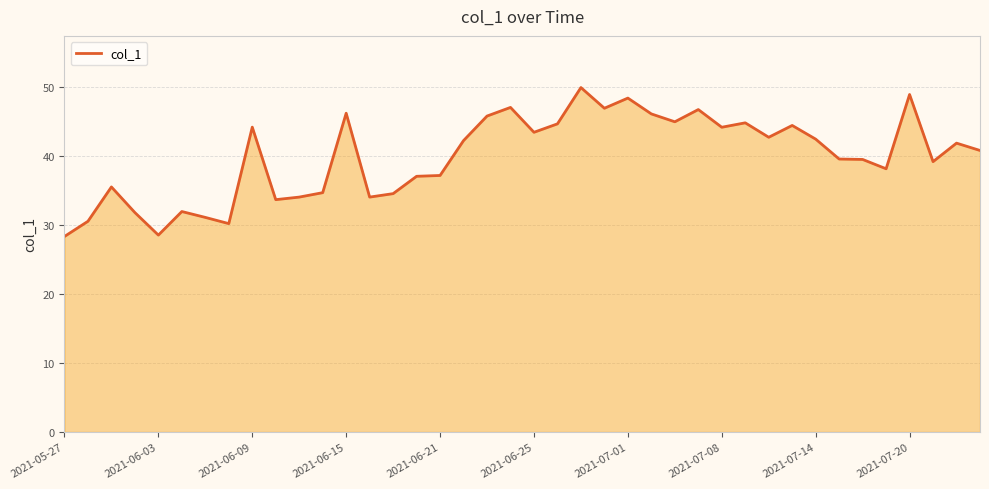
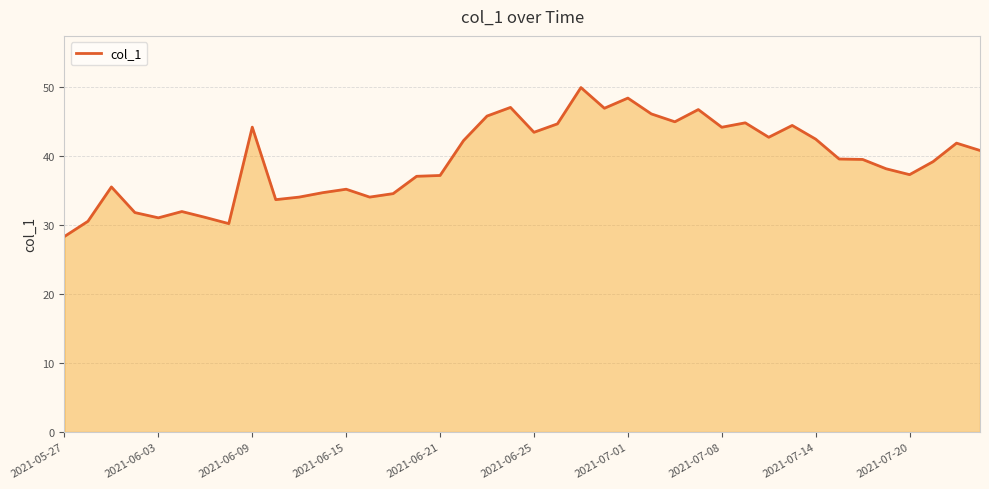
  {
    "2021-05-27": 28,
-   "2021-06-03": 29,
+   "2021-06-03": 31,
    "2021-06-09": 44,
-   "2021-06-15": 46,
+   "2021-06-15": 35,
    "2021-06-21": 37,
    "2021-06-25": 43,
    "2021-07-01": 48,
    "2021-07-08": 44,
    "2021-07-14": 42,
-   "2021-07-20": 49
+   "2021-07-20": 37
  }
